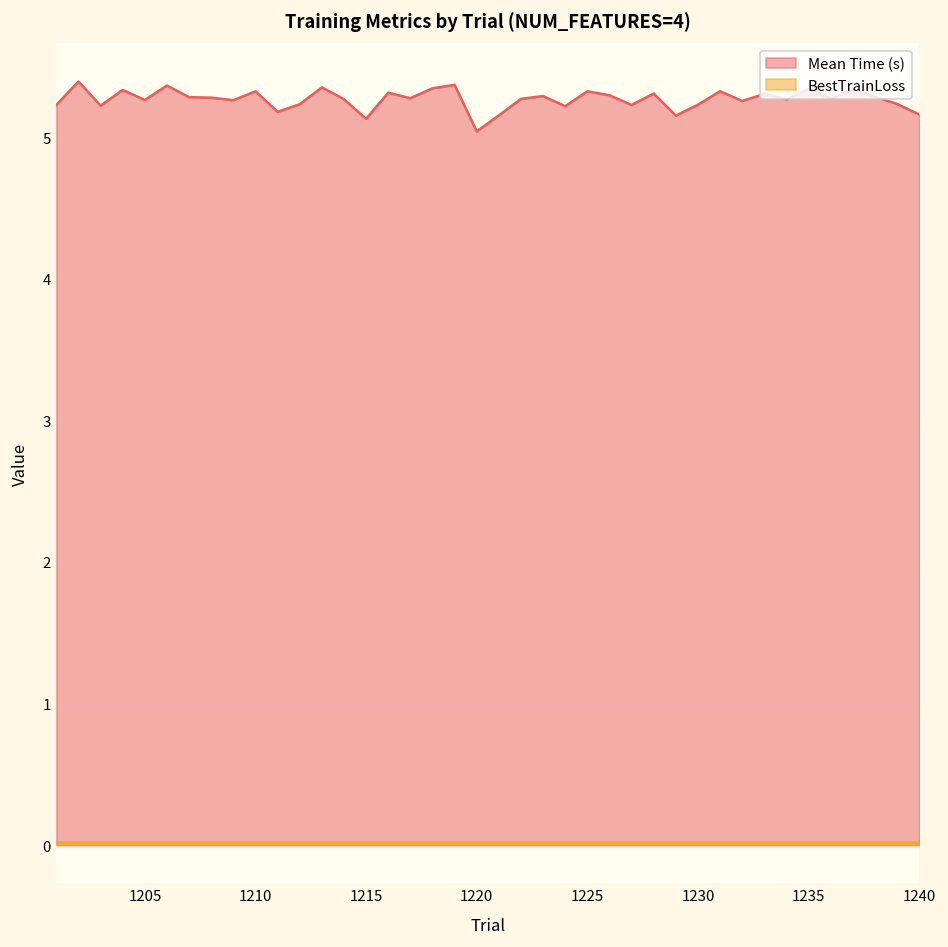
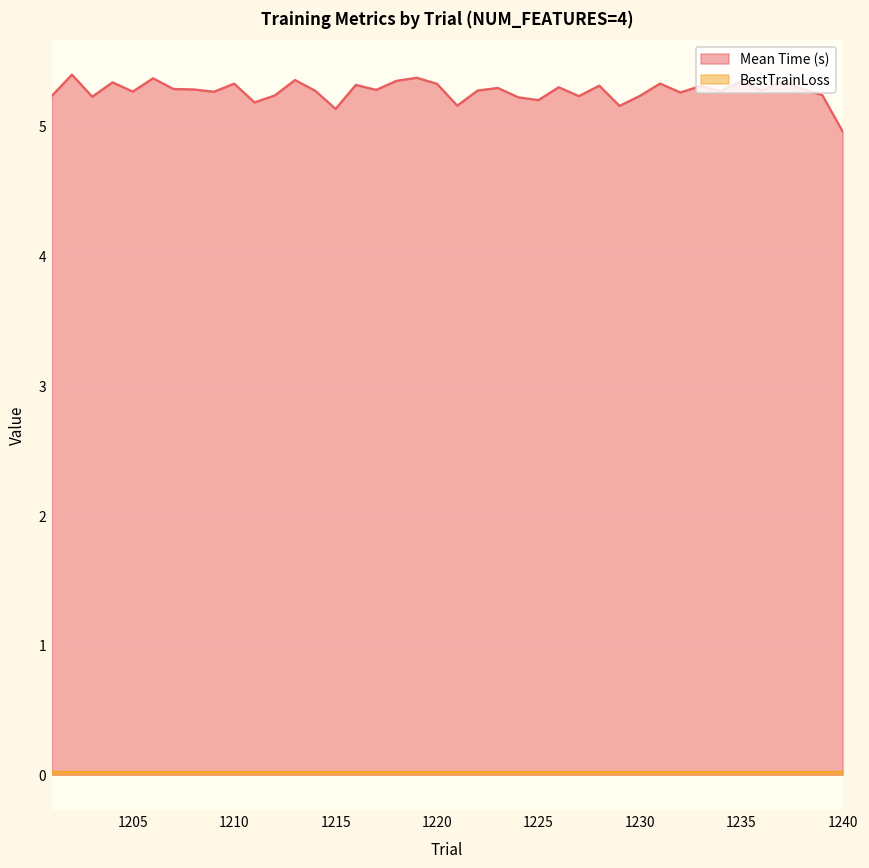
  {
    "Mean Time (s)": {
      "1205": 5.26,
      "1210": 5.32,
      "1215": 5.13,
-     "1220": 5.04,
-     "1225": 5.32,
+     "1220": 5.32,
+     "1225": 5.20,
      "1230": 5.23,
-     "1240": 5.16
+     "1240": 4.96
    },
    "BestTrainLoss": {
      "1205": 0.02,
      "1210": 0.02,
      "1215": 0.02,
      "1220": 0.02,
      "1225": 0.02,
      "1230": 0.02,
      "1235": 0.02,
      "1240": 0.02
    }
  }
